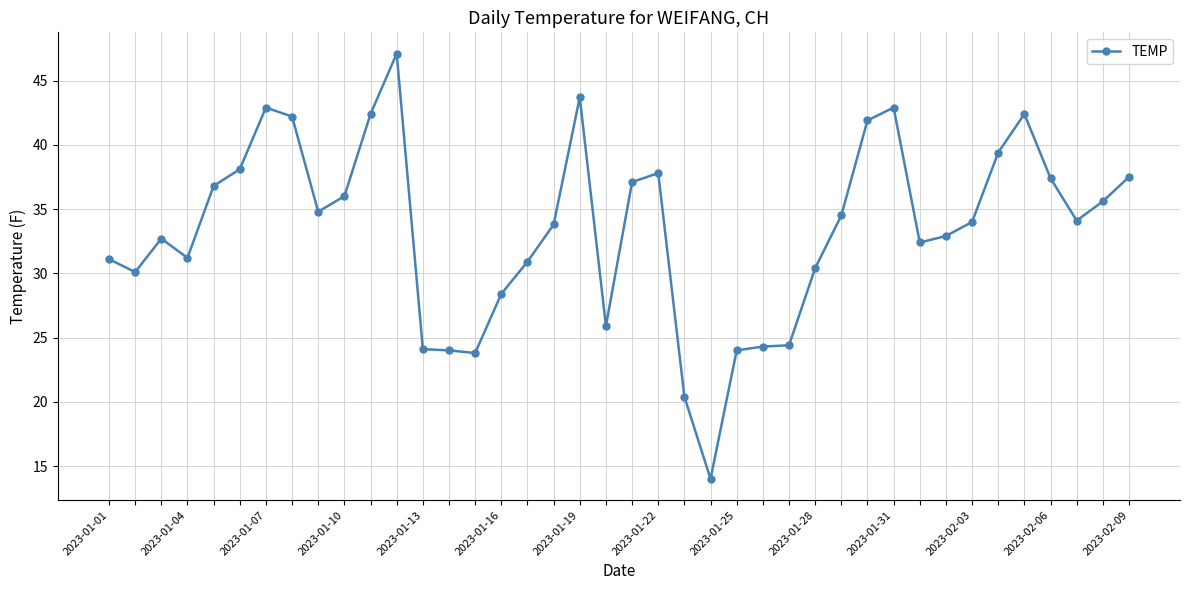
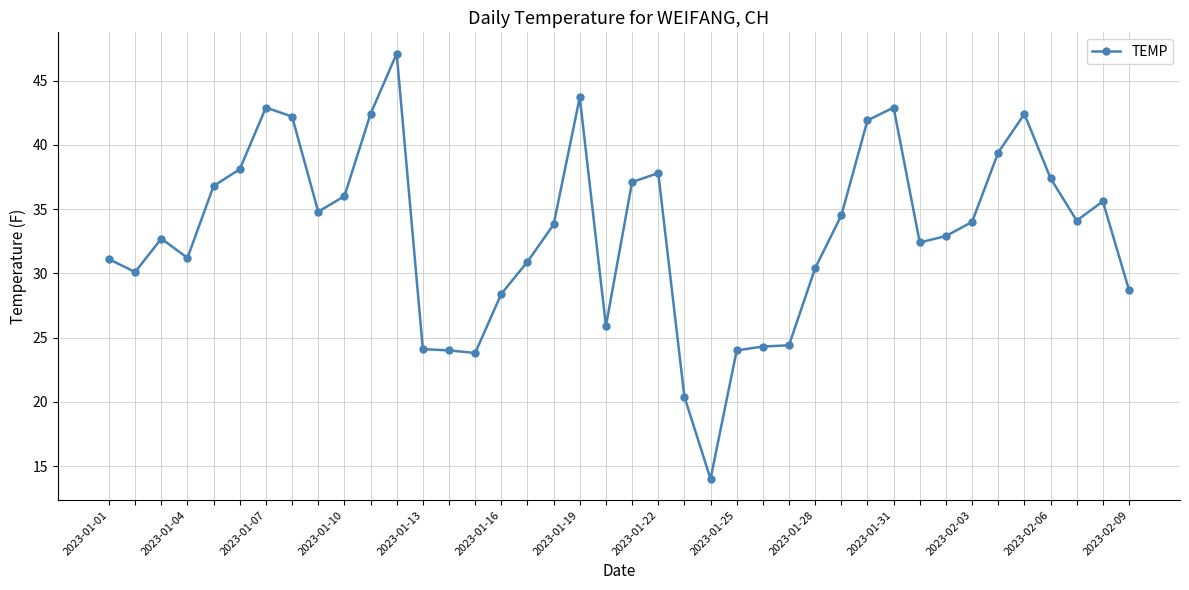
  {
    "2023-01-01": 31.1,
    "2023-01-04": 31.2,
    "2023-01-07": 42.9,
    "2023-01-10": 36.0,
    "2023-01-13": 24.1,
    "2023-01-16": 28.4,
    "2023-01-19": 43.7,
    "2023-01-22": 37.8,
    "2023-01-25": 24.0,
    "2023-01-28": 30.4,
    "2023-01-31": 42.9,
    "2023-02-03": 34.0,
    "2023-02-06": 37.4,
-   "2023-02-09": 37.5
+   "2023-02-09": 28.7
  }
